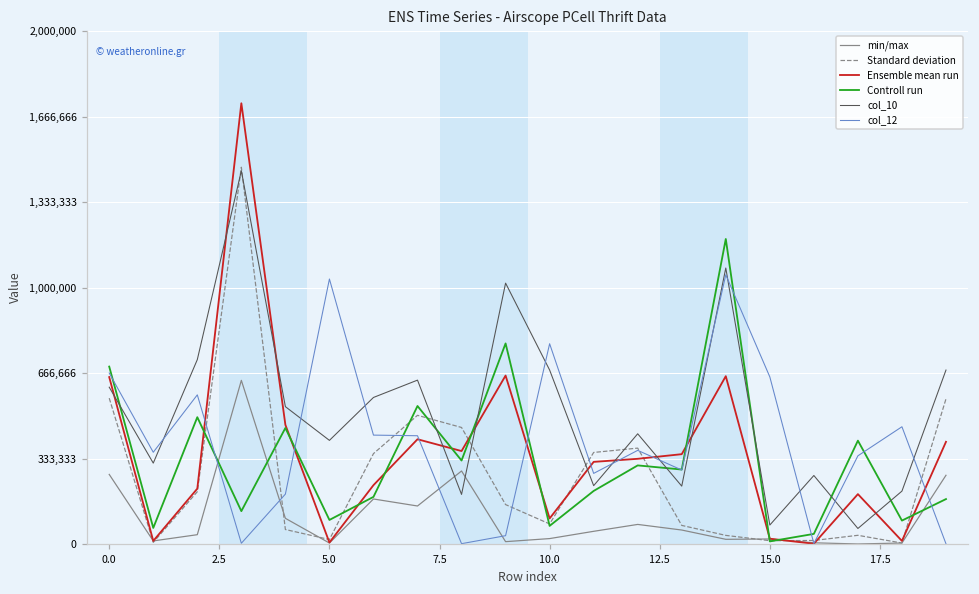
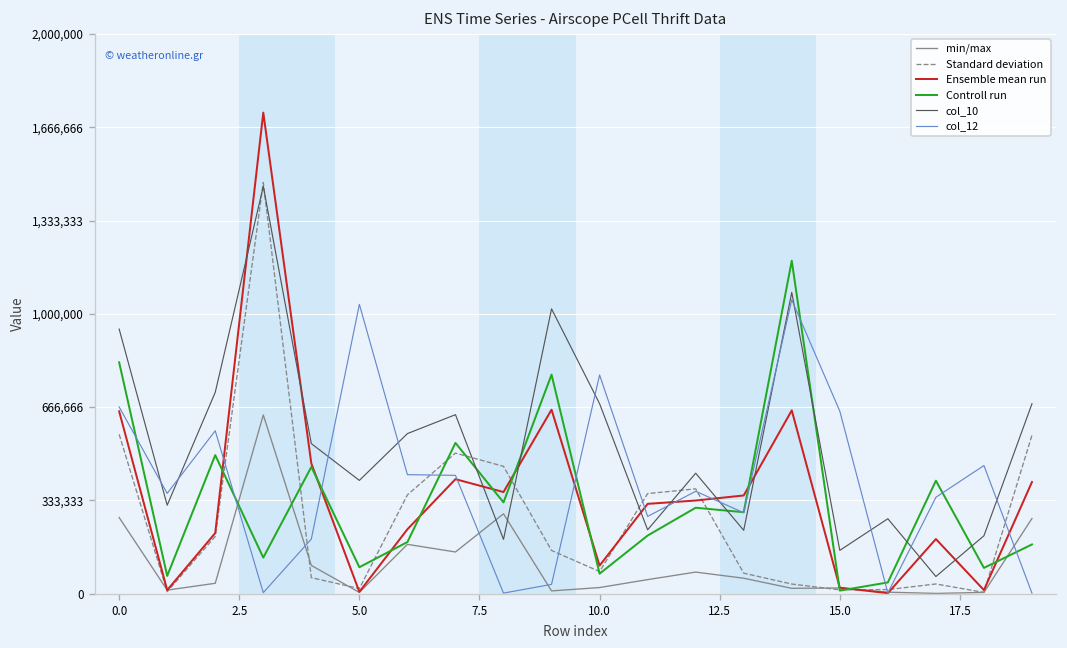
  {
    "Ensemble mean run": {
      "0.0": "650,000",
      "10.0": "100,000"
    },
    "Controll run": {
-     "0.0": "690,000",
+     "0.0": "830,000",
      "5.0": "90,000"
    },
    "col_10": {
-     "0.0": "610,000",
+     "0.0": "950,000",
      "5.0": "400,000",
      "10.0": "680,000",
-     "15.0": "70,000"
+     "15.0": "150,000"
    },
    "col_12": {
      "0.0": "670,000",
      "5.0": "1,030,000",
      "10.0": "780,000",
      "15.0": "650,000"
    }
  }
